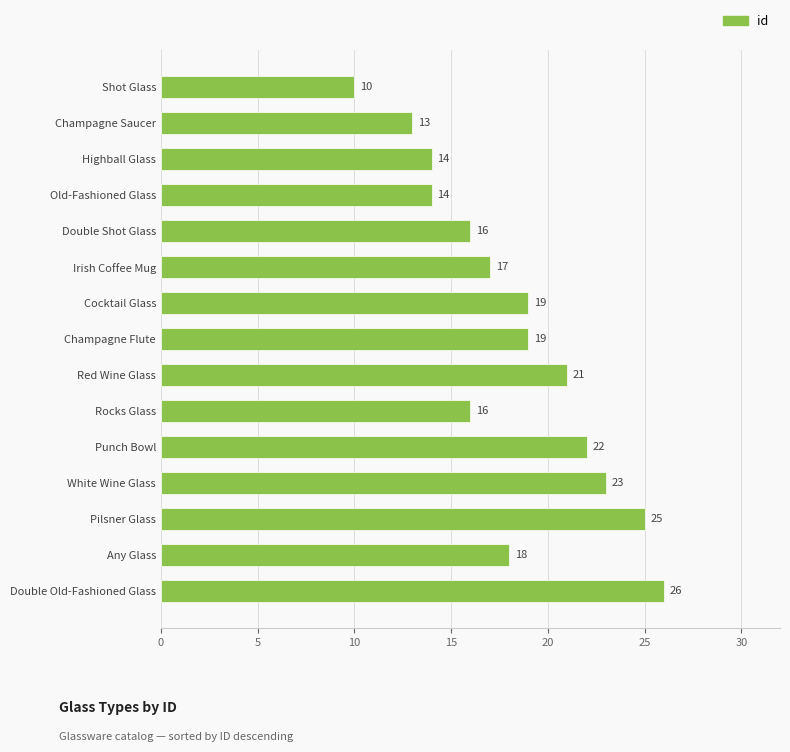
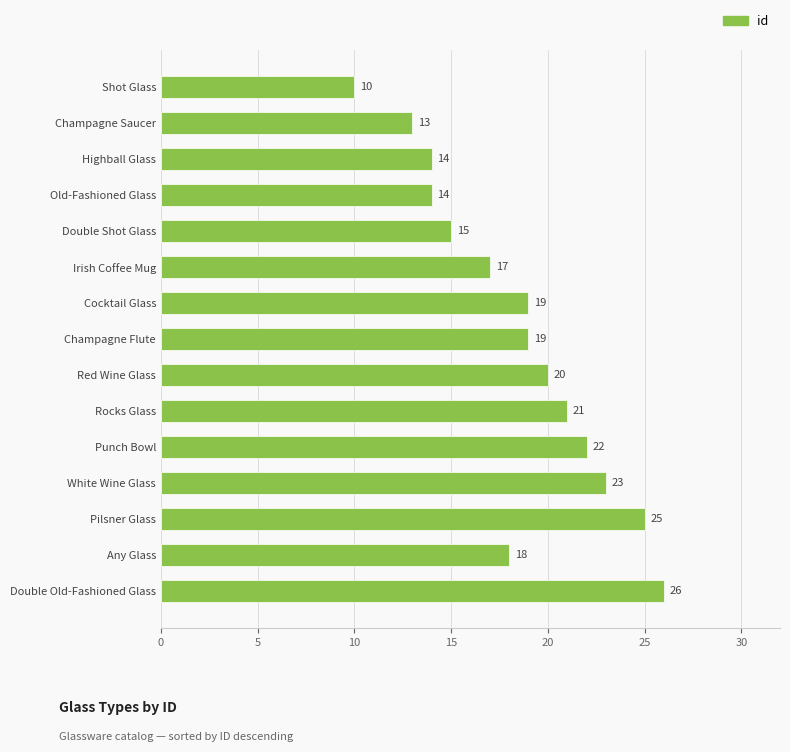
  {
    "Shot Glass": 10,
    "Champagne Saucer": 13,
    "Highball Glass": 14,
    "Old-Fashioned Glass": 14,
-   "Double Shot Glass": 16,
+   "Double Shot Glass": 15,
    "Irish Coffee Mug": 17,
    "Cocktail Glass": 19,
    "Champagne Flute": 19,
-   "Red Wine Glass": 21,
-   "Rocks Glass": 16,
+   "Red Wine Glass": 20,
+   "Rocks Glass": 21,
    "Punch Bowl": 22,
    "White Wine Glass": 23,
    "Pilsner Glass": 25,
    "Any Glass": 18,
    "Double Old-Fashioned Glass": 26
  }
